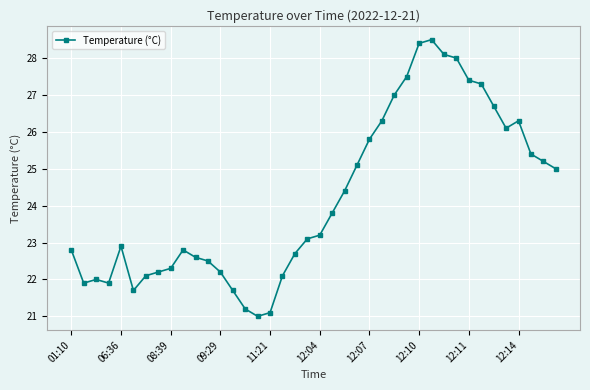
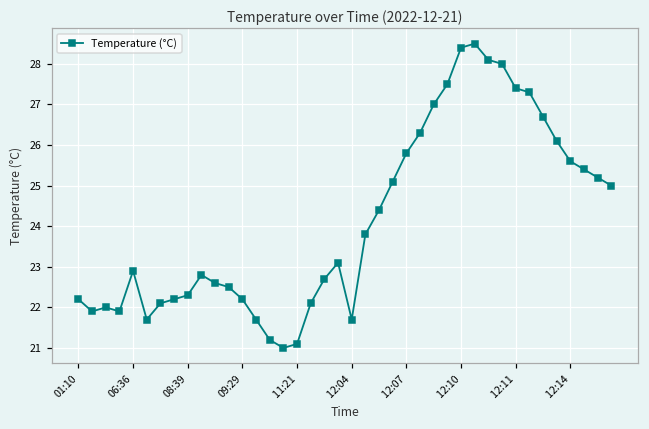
  {
-   "01:10": 22.8,
+   "01:10": 22.2,
    "06:36": 22.9,
    "08:39": 22.3,
    "09:29": 22.2,
    "11:21": 21.1,
-   "12:04": 23.2,
+   "12:04": 21.7,
    "12:10": 28.4,
-   "12:14": 26.3
+   "12:14": 25.6
  }
